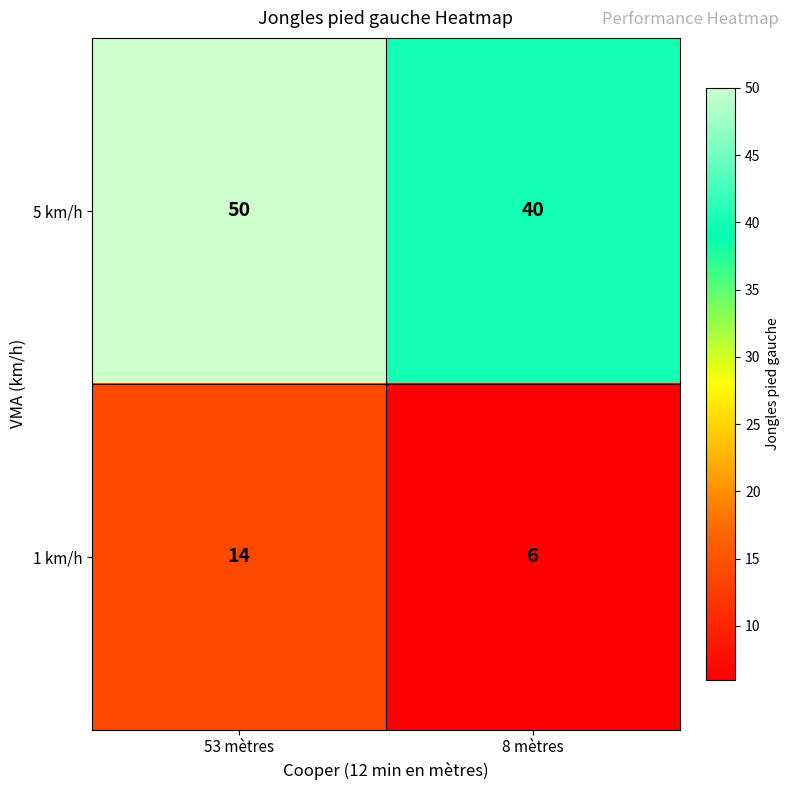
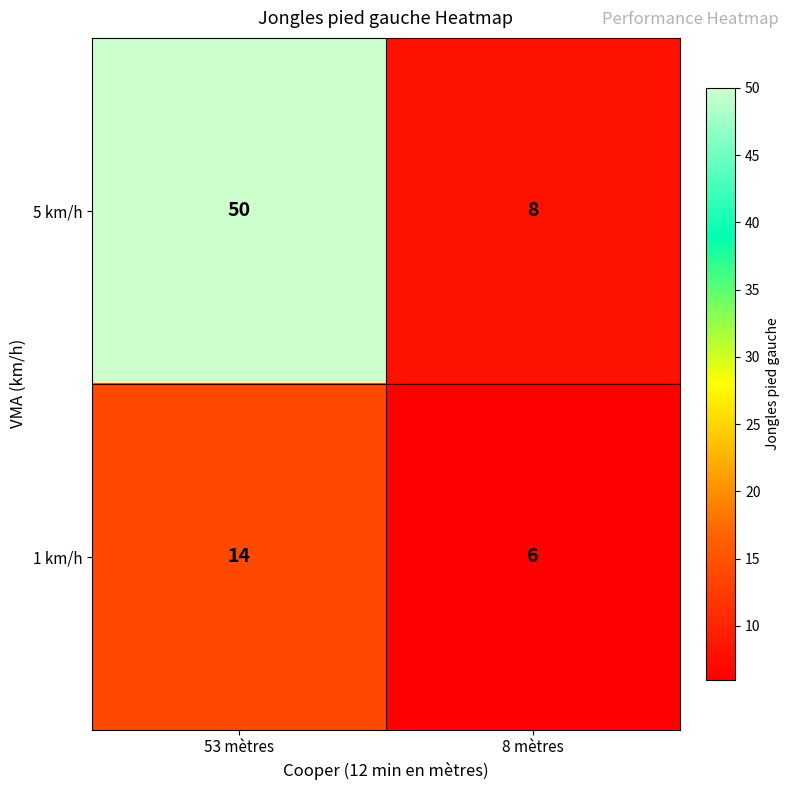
  {
    "5 km/h": {
      "53 mètres": 50,
-     "8 mètres": 40
+     "8 mètres": 8
    },
    "1 km/h": {
      "53 mètres": 14,
      "8 mètres": 6
    }
  }
